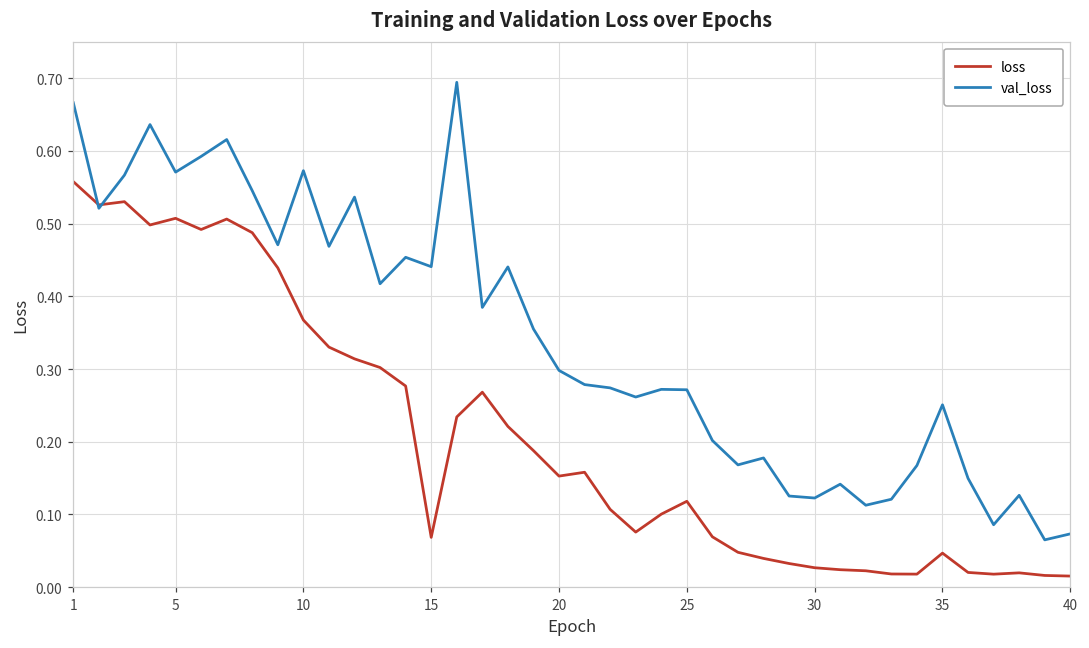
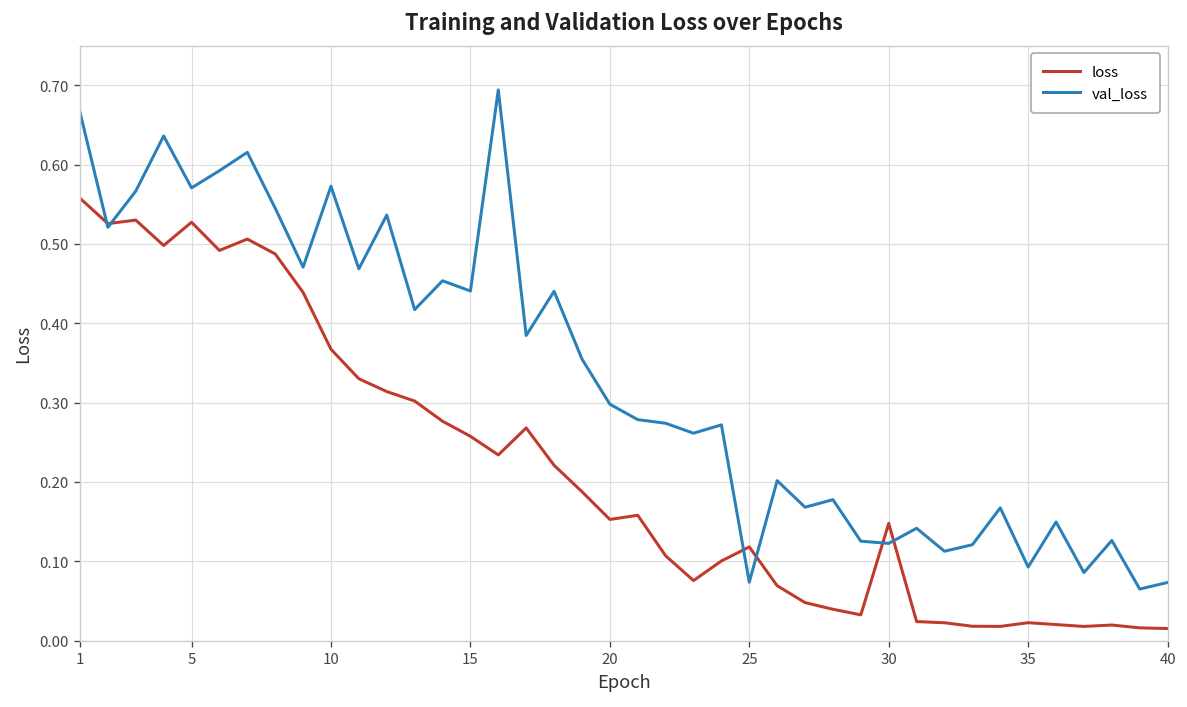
  {
    "loss": {
      "1": 0.56,
-     "5": 0.51,
+     "5": 0.53,
      "10": 0.37,
-     "15": 0.07,
+     "15": 0.26,
      "20": 0.15,
      "25": 0.12,
-     "30": 0.03,
-     "35": 0.05,
+     "30": 0.15,
+     "35": 0.02,
      "40": 0.02
    },
    "val_loss": {
      "1": 0.67,
      "5": 0.57,
      "10": 0.57,
      "15": 0.44,
      "20": 0.30,
-     "25": 0.27,
+     "25": 0.07,
      "30": 0.12,
-     "35": 0.25,
+     "35": 0.09,
      "40": 0.07
    }
  }
